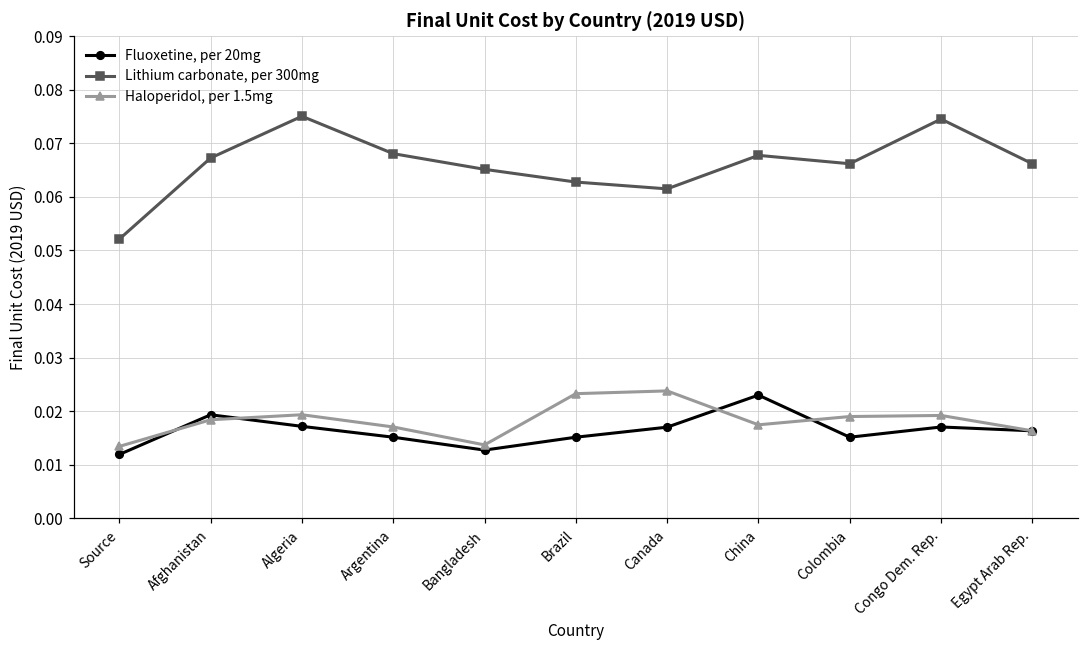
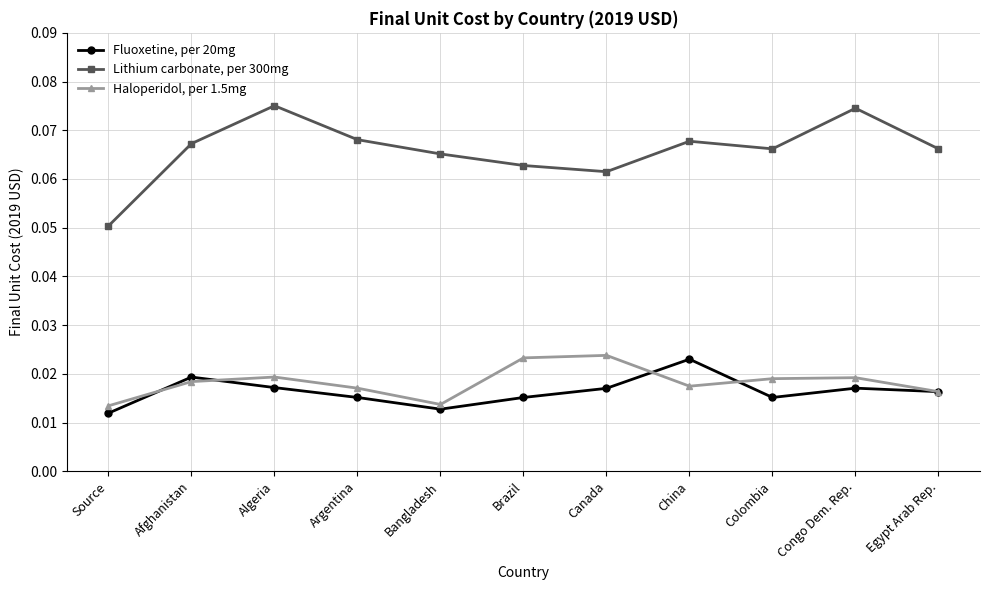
  {
    "Fluoxetine, per 20mg": {
      "Source": 0.012,
      "Afghanistan": 0.019,
      "Algeria": 0.017,
      "Argentina": 0.015,
      "Bangladesh": 0.013,
      "Brazil": 0.015,
      "Canada": 0.017,
      "China": 0.023,
      "Colombia": 0.015,
      "Congo Dem. Rep.": 0.017
    },
    "Lithium carbonate, per 300mg": {
-     "Source": 0.052,
+     "Source": 0.050,
      "Afghanistan": 0.067,
      "Algeria": 0.075,
      "Argentina": 0.068,
      "Bangladesh": 0.065,
      "Brazil": 0.063,
      "Canada": 0.061,
      "China": 0.068,
      "Colombia": 0.066,
      "Congo Dem. Rep.": 0.075,
      "Egypt Arab Rep.": 0.066
    },
    "Haloperidol, per 1.5mg": {
      "Source": 0.013,
      "Afghanistan": 0.018,
      "Algeria": 0.019,
      "Argentina": 0.017,
      "Bangladesh": 0.014,
      "Brazil": 0.023,
      "Canada": 0.024,
      "China": 0.017,
      "Colombia": 0.019,
      "Congo Dem. Rep.": 0.019
    }
  }
